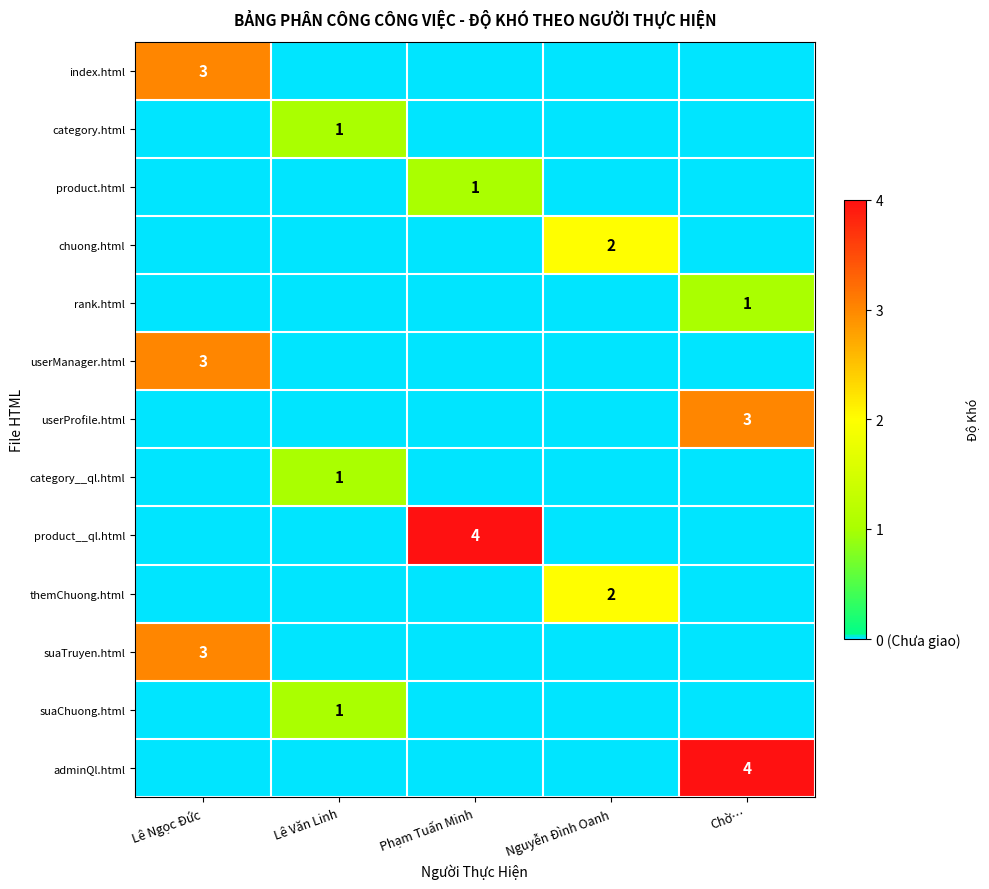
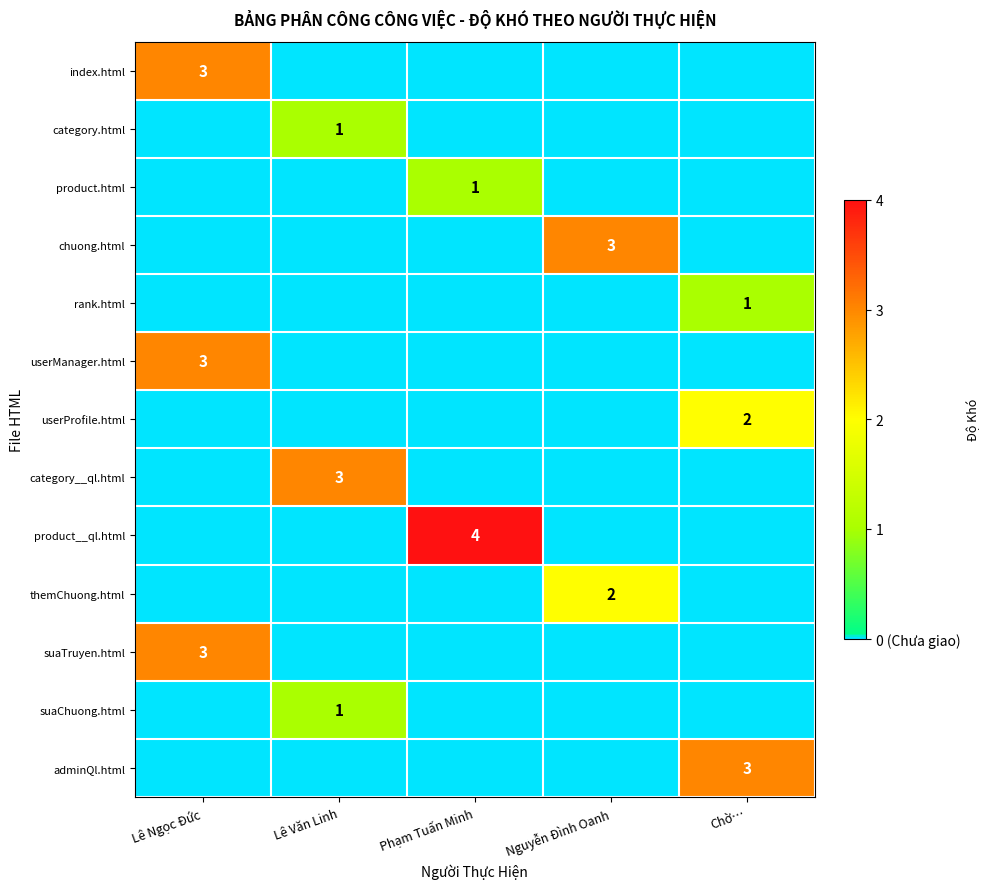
  {
    "index.html": {
      "Lê Ngọc Đức": 3
    },
    "category.html": {
      "Lê Văn Linh": 1
    },
    "product.html": {
      "Phạm Tuấn Minh": 1
    },
    "chuong.html": {
-     "Nguyễn Đình Oanh": 2
+     "Nguyễn Đình Oanh": 3
    },
    "rank.html": {
      "Chờ…": 1
    },
    "userManager.html": {
      "Lê Ngọc Đức": 3
    },
    "userProfile.html": {
-     "Chờ…": 3
+     "Chờ…": 2
    },
    "category__ql.html": {
-     "Lê Văn Linh": 1
+     "Lê Văn Linh": 3
    },
    "product__ql.html": {
      "Phạm Tuấn Minh": 4
    },
    "themChuong.html": {
      "Nguyễn Đình Oanh": 2
    },
    "suaTruyen.html": {
      "Lê Ngọc Đức": 3
    },
    "suaChuong.html": {
      "Lê Văn Linh": 1
    },
    "adminQl.html": {
-     "Chờ…": 4
+     "Chờ…": 3
    }
  }
